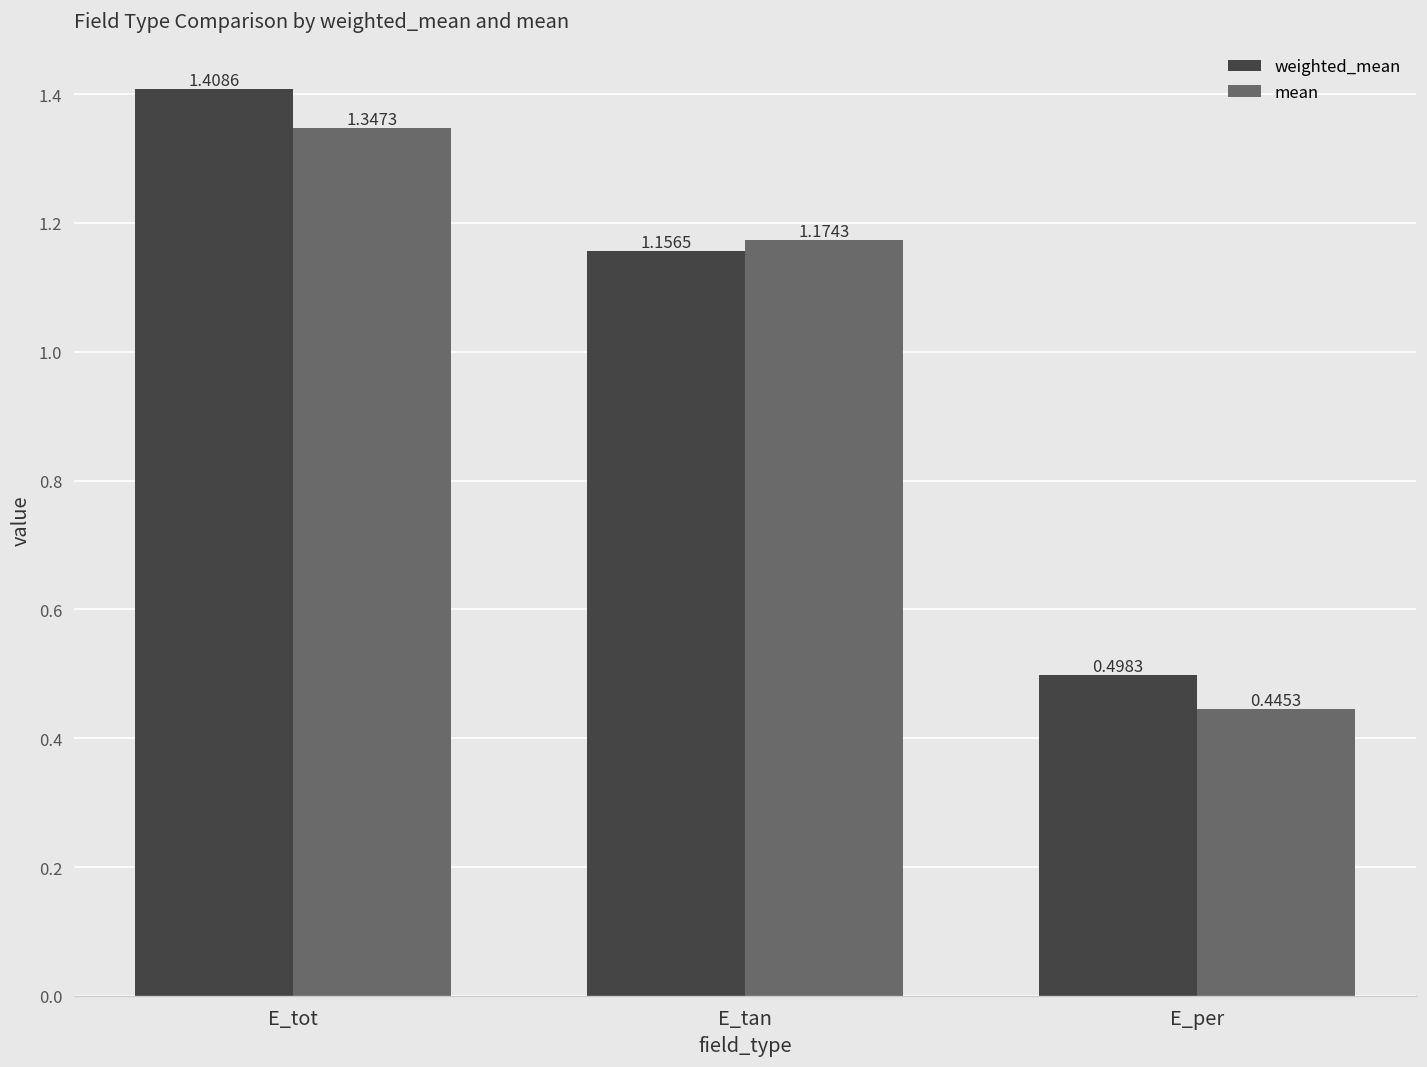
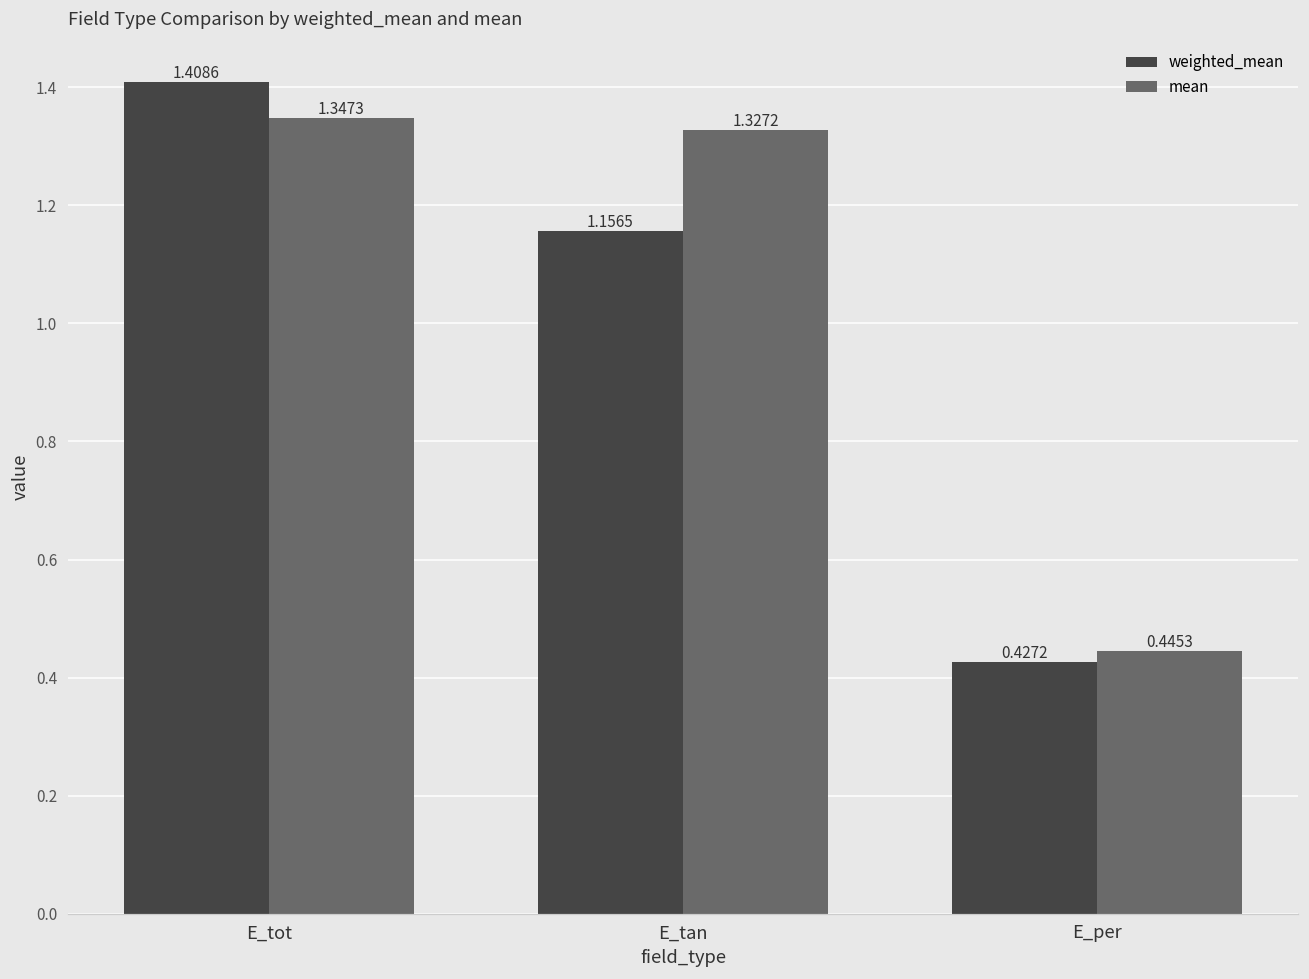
  {
    "weighted_mean": {
      "E_tot": 1.4086,
      "E_tan": 1.1565,
-     "E_per": 0.4983
+     "E_per": 0.4272
    },
    "mean": {
      "E_tot": 1.3473,
-     "E_tan": 1.1743,
+     "E_tan": 1.3272,
      "E_per": 0.4453
    }
  }
